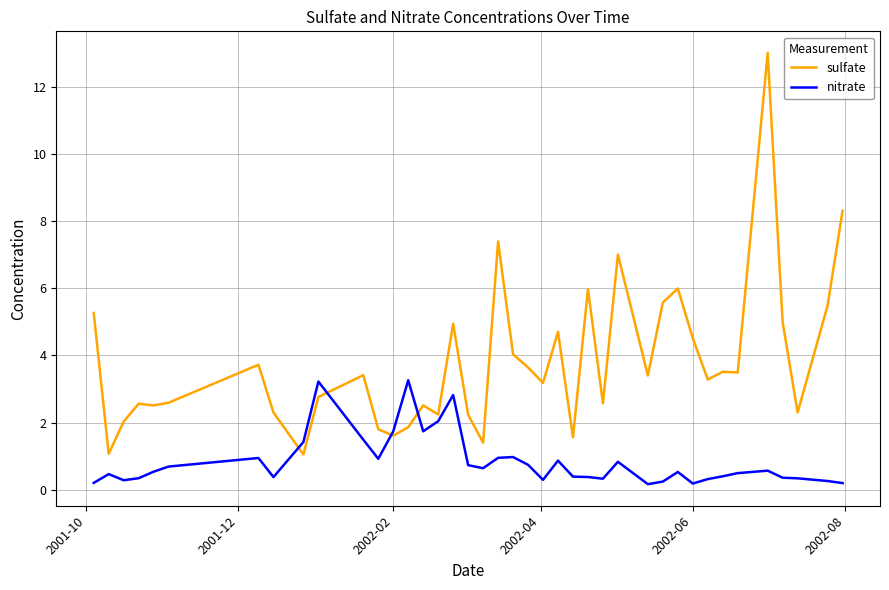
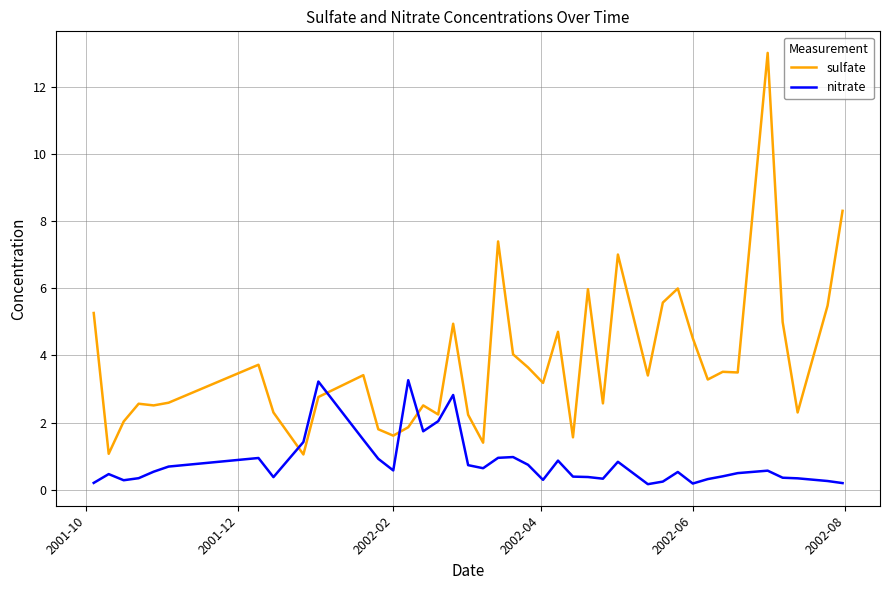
  {
    "sulfate": {
      "2002-02": 1.6,
      "2002-06": 4.5
    },
    "nitrate": {
-     "2002-02": 1.7,
+     "2002-02": 0.6,
      "2002-06": 0.2
    }
  }
